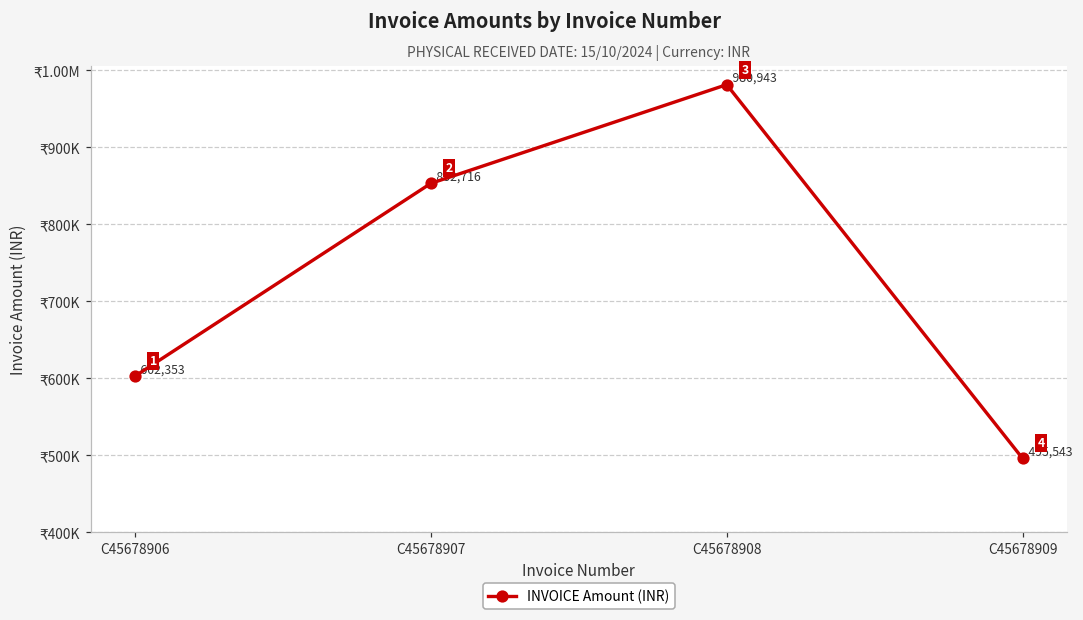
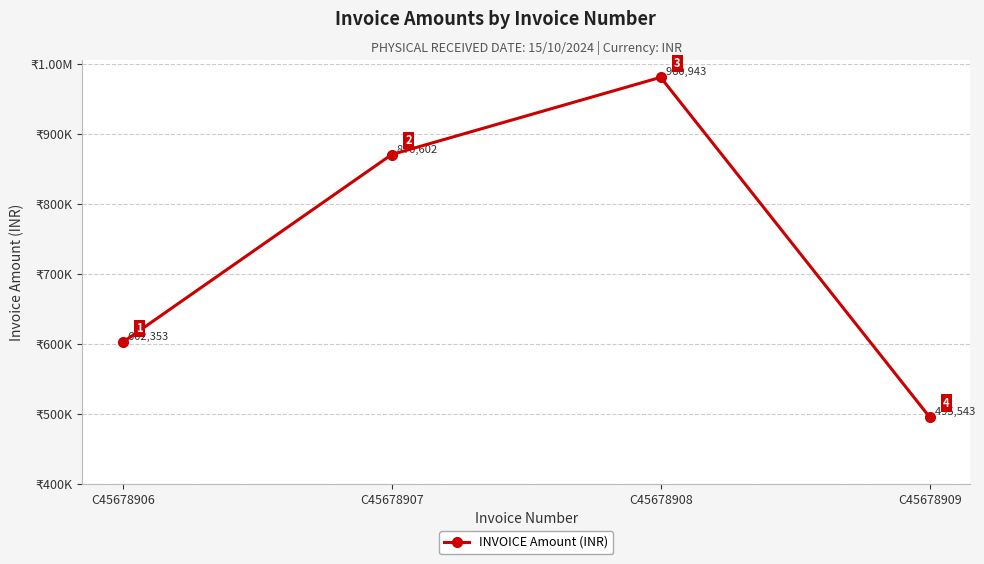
  {
-   "C45678907": "852,716"
+   "C45678907": "870,602"
  }
